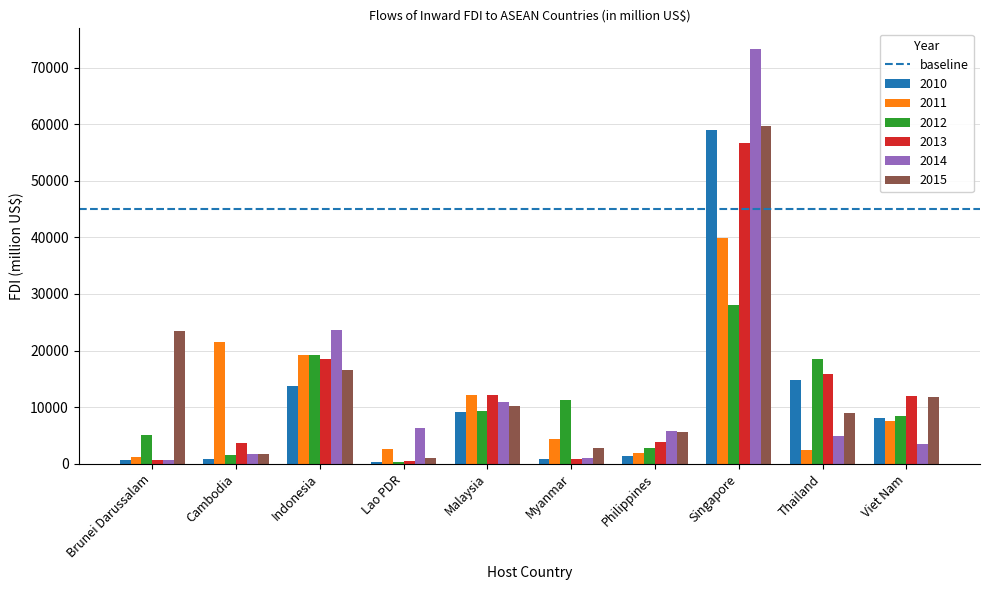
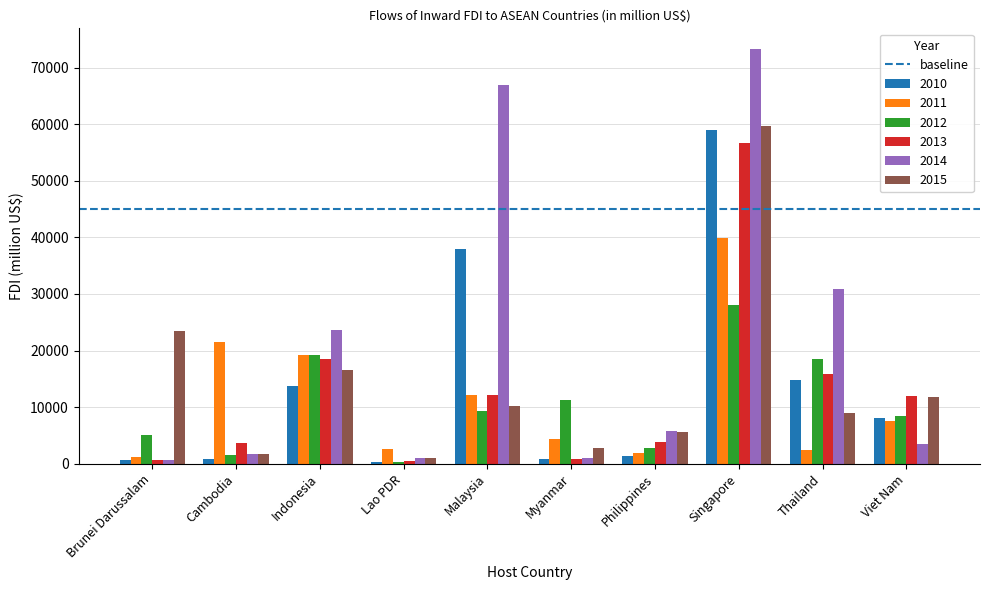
  {
    "2010": {
      "Brunei Darussalam": 1000,
      "Cambodia": 1000,
      "Indonesia": 14000,
-     "Malaysia": 9000,
+     "Malaysia": 38000,
      "Myanmar": 1000,
      "Philippines": 1000,
      "Singapore": 59000,
      "Thailand": 15000,
      "Viet Nam": 8000
    },
    "2011": {
      "Brunei Darussalam": 1000,
      "Cambodia": 21000,
      "Indonesia": 19000,
      "Lao PDR": 3000,
      "Malaysia": 12000,
      "Myanmar": 4000,
      "Philippines": 2000,
      "Singapore": 40000,
      "Thailand": 2000,
      "Viet Nam": 8000
    },
    "2012": {
      "Brunei Darussalam": 5000,
      "Cambodia": 2000,
      "Indonesia": 19000,
      "Malaysia": 9000,
      "Myanmar": 11000,
      "Philippines": 3000,
      "Singapore": 28000,
      "Thailand": 19000,
      "Viet Nam": 8000
    },
    "2013": {
      "Brunei Darussalam": 1000,
      "Cambodia": 4000,
      "Indonesia": 18000,
      "Malaysia": 12000,
      "Myanmar": 1000,
      "Philippines": 4000,
      "Singapore": 57000,
      "Thailand": 16000,
      "Viet Nam": 12000
    },
    "2014": {
      "Brunei Darussalam": 1000,
      "Cambodia": 2000,
      "Indonesia": 24000,
-     "Lao PDR": 6000,
-     "Malaysia": 11000,
+     "Lao PDR": 1000,
+     "Malaysia": 67000,
      "Myanmar": 1000,
      "Philippines": 6000,
      "Singapore": 73000,
-     "Thailand": 5000,
+     "Thailand": 31000,
      "Viet Nam": 3000
    },
    "2015": {
      "Brunei Darussalam": 23000,
      "Cambodia": 2000,
      "Indonesia": 17000,
      "Lao PDR": 1000,
      "Malaysia": 10000,
      "Myanmar": 3000,
      "Philippines": 6000,
      "Singapore": 60000,
      "Thailand": 9000,
      "Viet Nam": 12000
    }
  }
